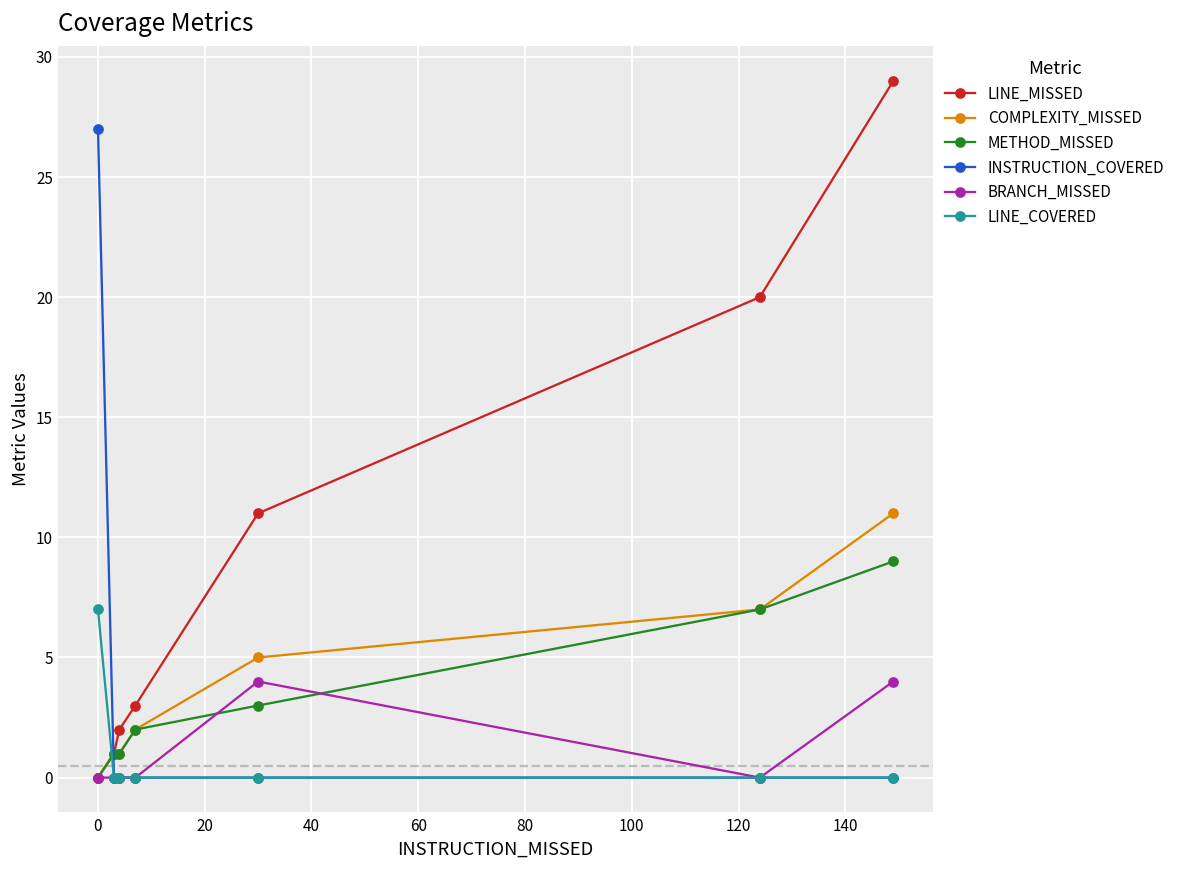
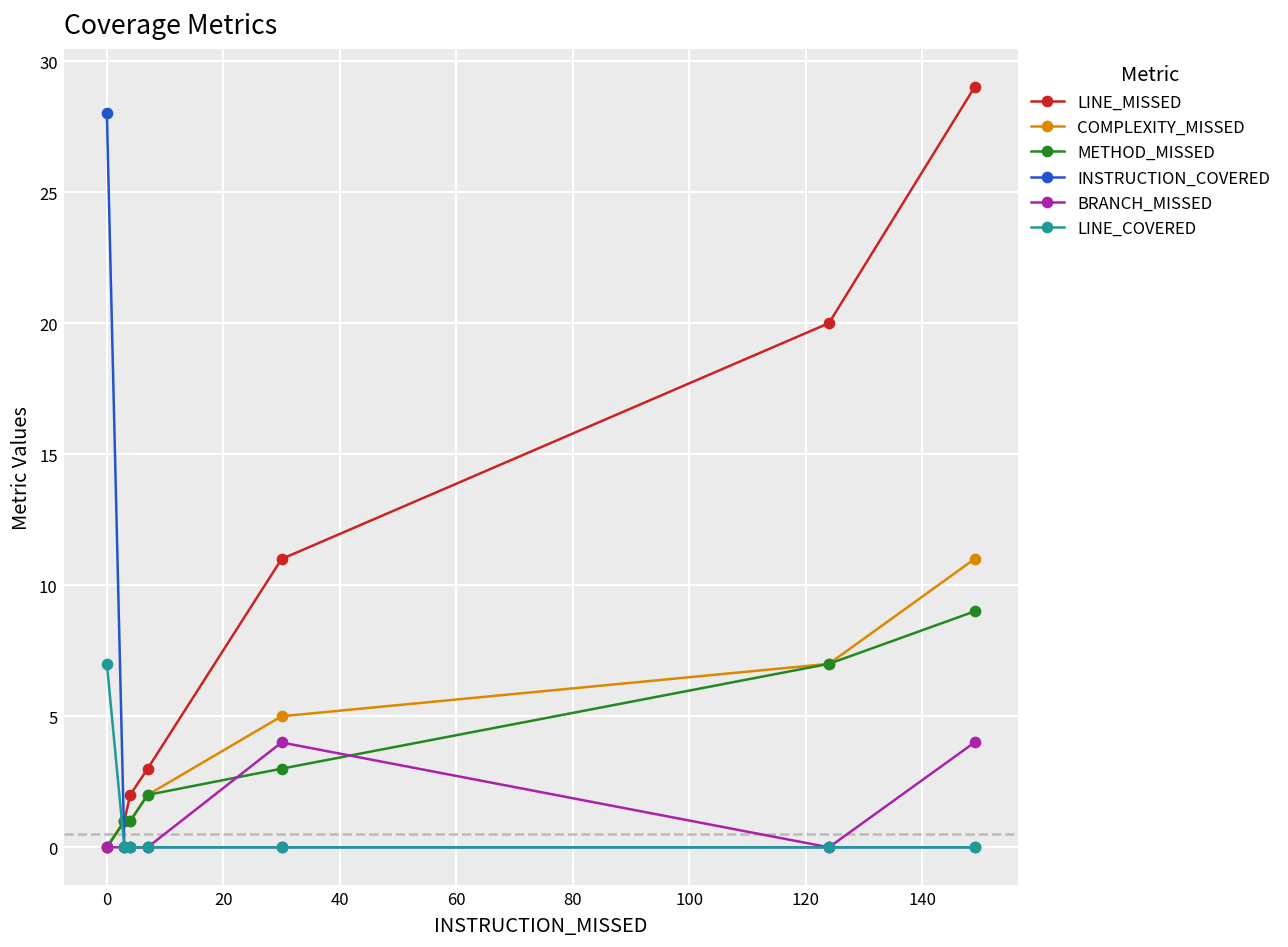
  {
    "INSTRUCTION_COVERED": {
-     "0": 27
+     "0": 28
    },
    "LINE_COVERED": {
      "0": 7
    }
  }
